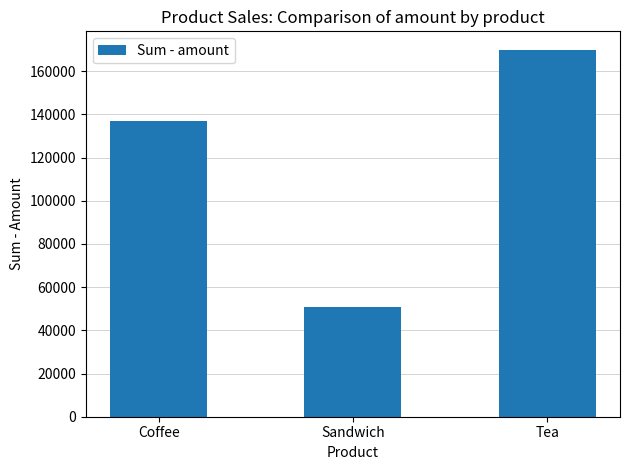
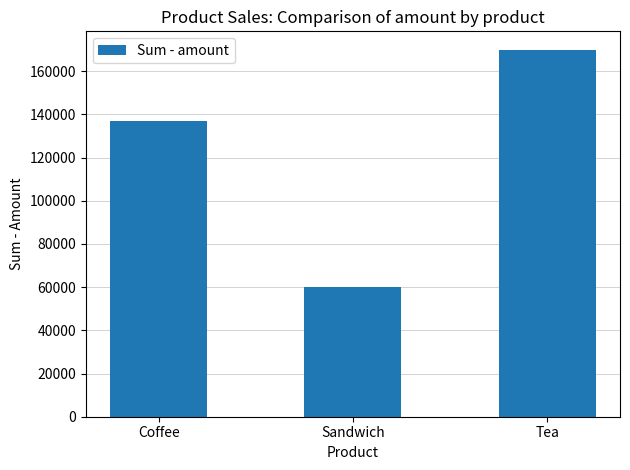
  {
    "Coffee": 137000,
-   "Sandwich": 51000,
+   "Sandwich": 60000,
    "Tea": 170000
  }
